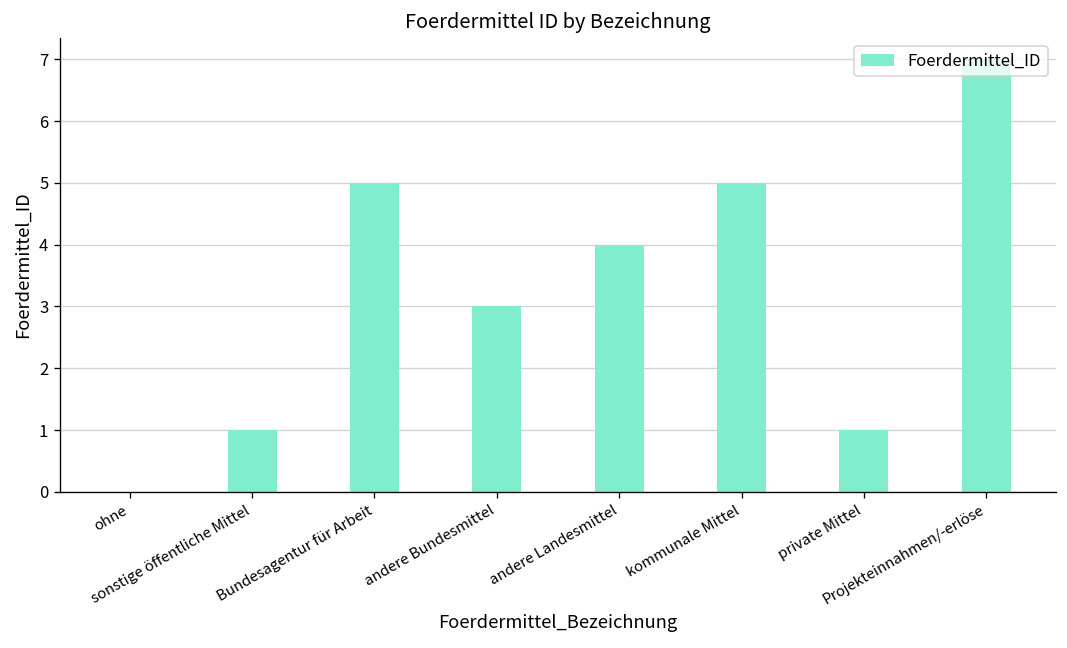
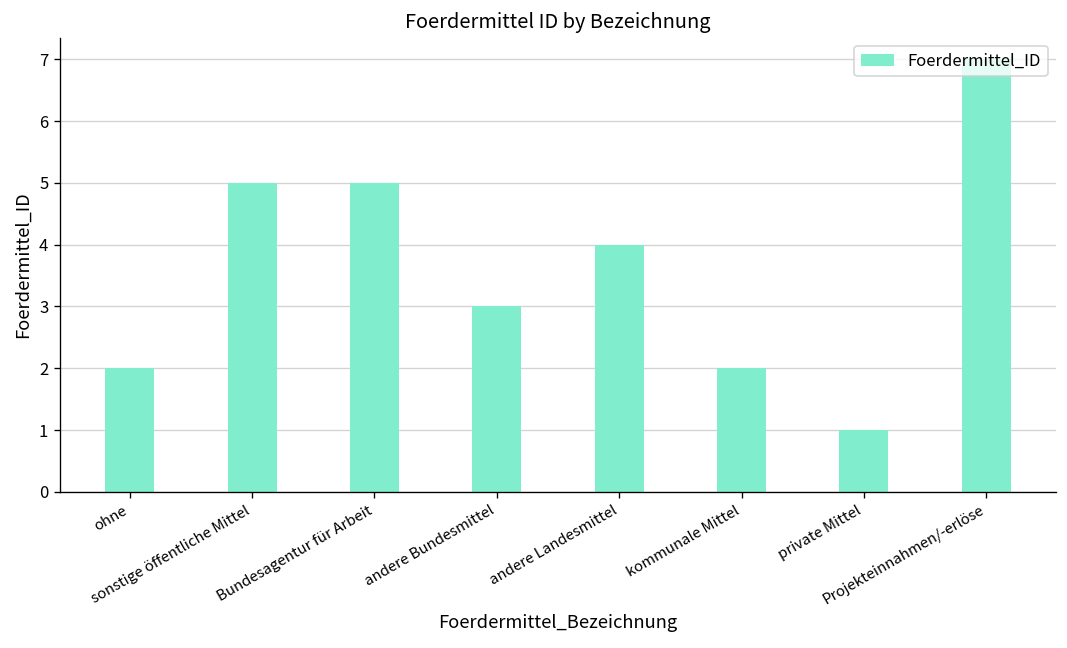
  {
-   "ohne": 0,
-   "sonstige öffentliche Mittel": 1,
+   "ohne": 2,
+   "sonstige öffentliche Mittel": 5,
    "Bundesagentur für Arbeit": 5,
    "andere Bundesmittel": 3,
    "andere Landesmittel": 4,
-   "kommunale Mittel": 5,
+   "kommunale Mittel": 2,
    "private Mittel": 1
  }
